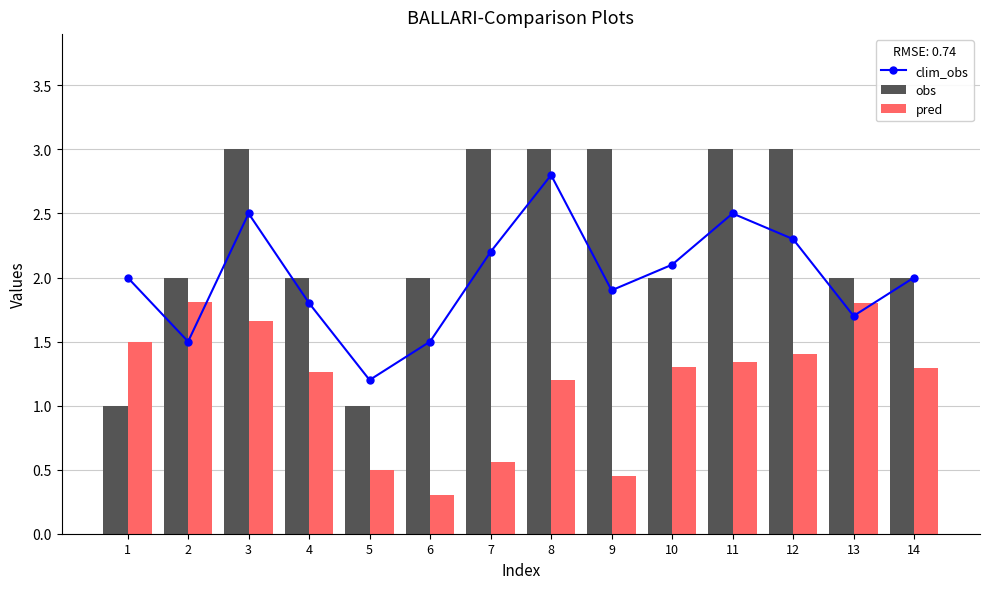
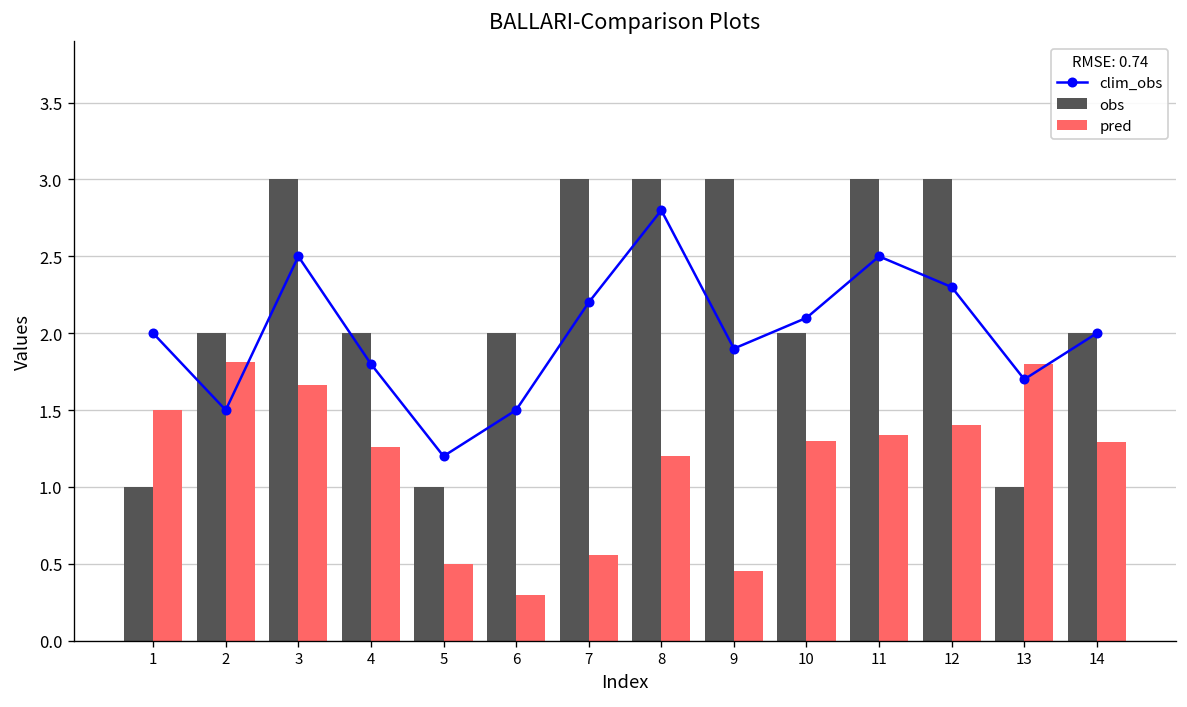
  {
    "obs": {
      "1": 1,
      "2": 2,
      "3": 3,
      "4": 2,
      "5": 1,
      "6": 2,
      "7": 3,
      "8": 3,
      "9": 3,
      "10": 2,
      "11": 3,
      "12": 3,
-     "13": 2,
+     "13": 1,
      "14": 2
    },
    "clim_obs": {
      "1": 2,
      "2": 1.50,
      "3": 2.50,
      "4": 1.80,
      "5": 1.20,
      "6": 1.50,
      "7": 2.20,
      "8": 2.80,
      "9": 1.90,
      "10": 2.10,
      "11": 2.50,
      "12": 2.30,
      "13": 1.70,
      "14": 2
    },
    "pred": {
      "1": 1.50,
      "2": 1.81,
      "3": 1.66,
      "4": 1.26,
      "5": 0.50,
      "6": 0.30,
      "7": 0.56,
      "8": 1.20,
      "9": 0.45,
      "10": 1.30,
      "11": 1.34,
      "12": 1.40,
      "13": 1.80,
      "14": 1.29
    }
  }
